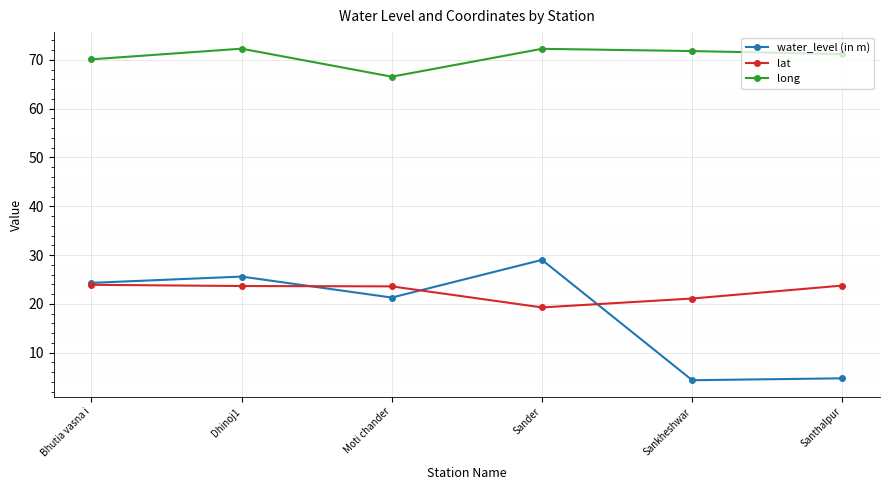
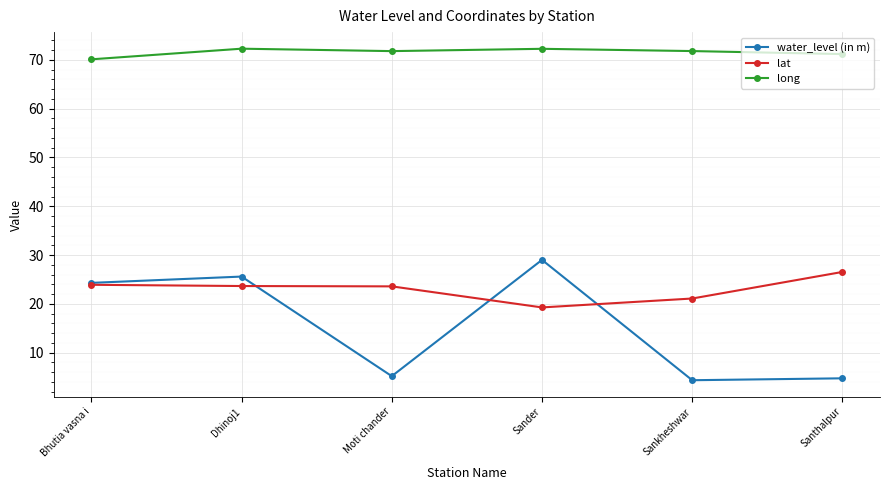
  {
    "water_level (in m)": {
      "Dhinoj1": 26,
-     "Moti chander": 21,
+     "Moti chander": 5,
      "Sander": 29,
      "Sankheshwar": 4,
      "Santhalpur": 5
    },
    "lat": {
      "Dhinoj1": 24,
      "Moti chander": 24,
      "Sander": 19,
      "Sankheshwar": 21,
-     "Santhalpur": 24
+     "Santhalpur": 27
    },
    "long": {
      "Bhutia vasna i": 70,
      "Dhinoj1": 72,
-     "Moti chander": 67,
+     "Moti chander": 72,
      "Sander": 72,
      "Sankheshwar": 72
    }
  }
